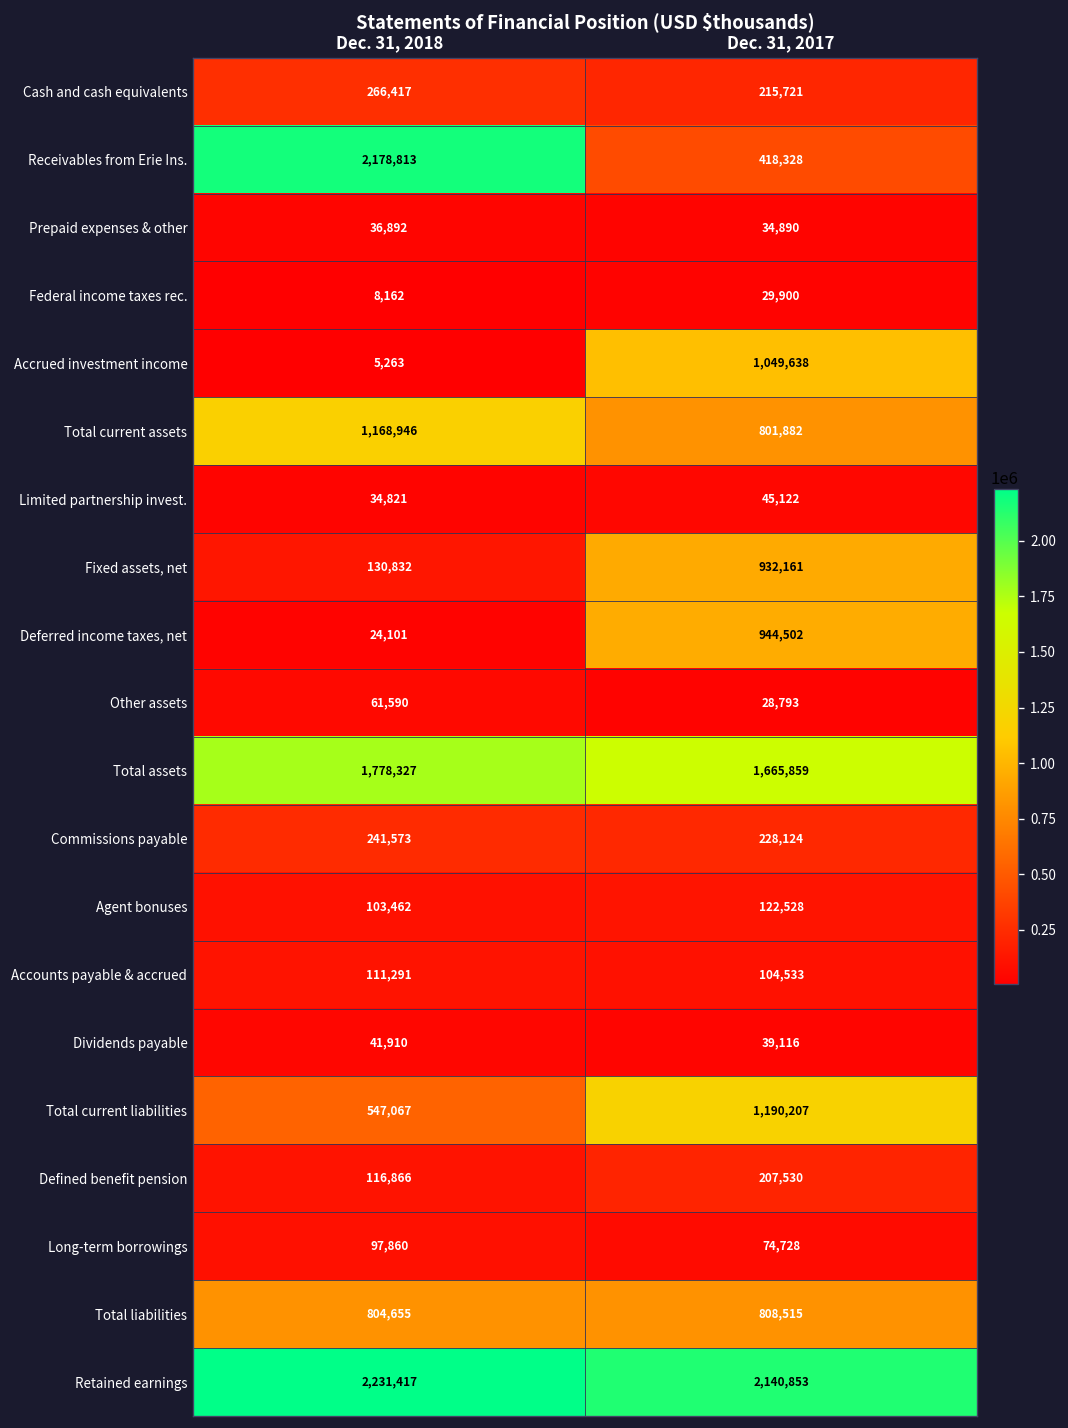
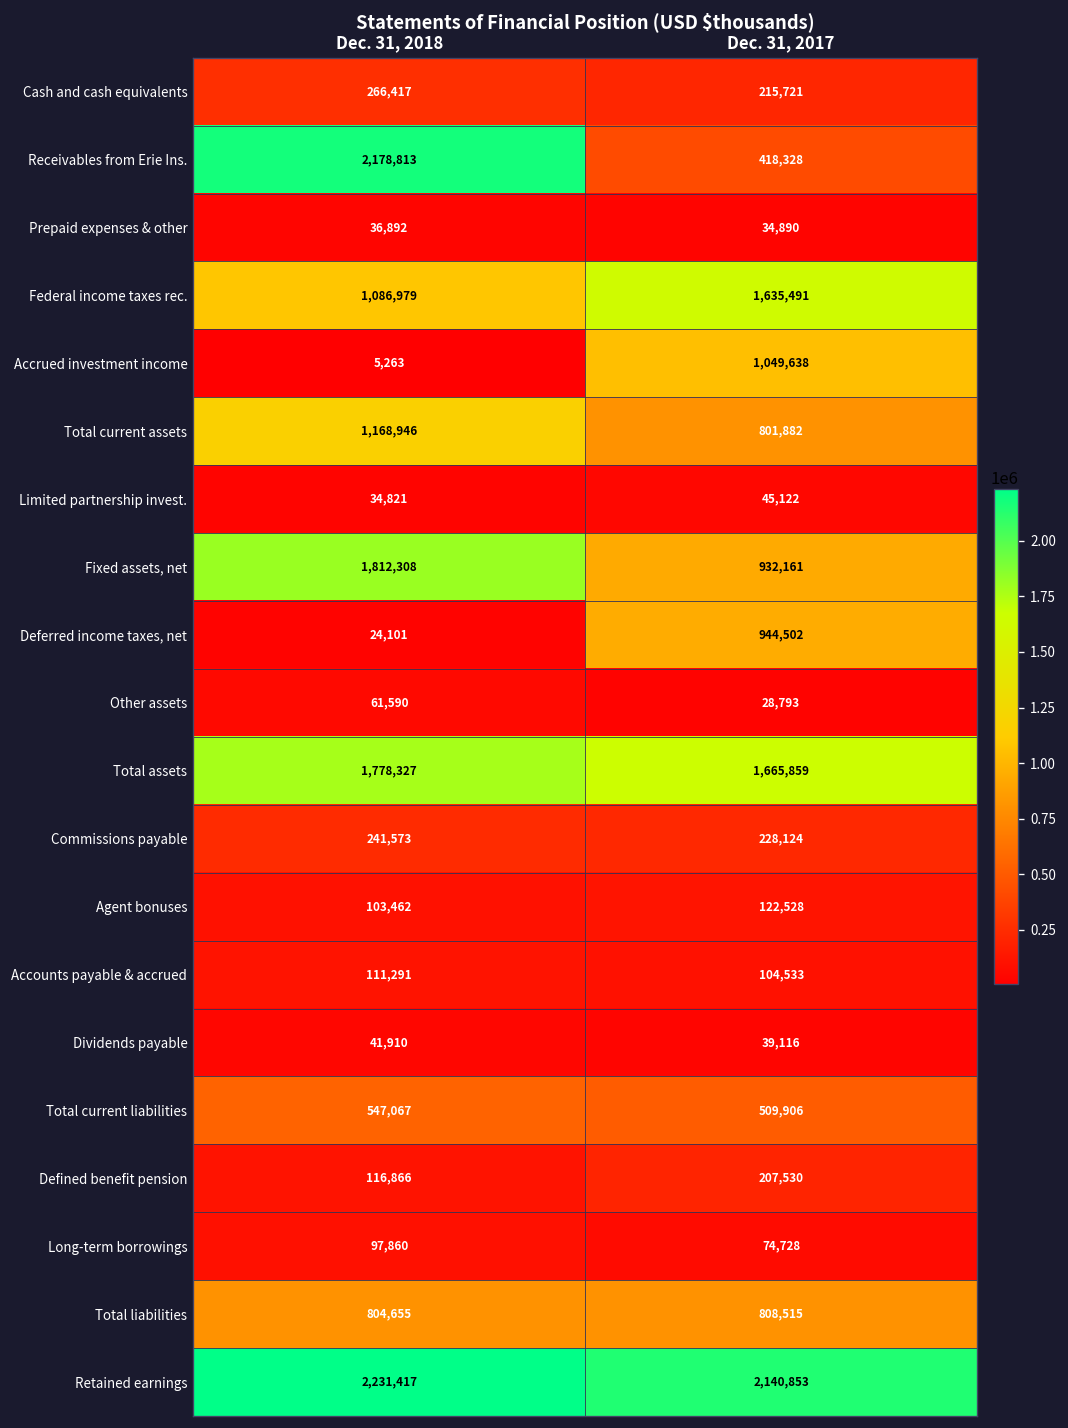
  {
    "Cash and cash equivalents": {
      "Dec. 31, 2018": "266,417",
      "Dec. 31, 2017": "215,721"
    },
    "Receivables from Erie Ins.": {
      "Dec. 31, 2018": "2,178,813",
      "Dec. 31, 2017": "418,328"
    },
    "Prepaid expenses & other": {
      "Dec. 31, 2018": "36,892",
      "Dec. 31, 2017": "34,890"
    },
    "Federal income taxes rec.": {
-     "Dec. 31, 2018": "8,162",
-     "Dec. 31, 2017": "29,900"
+     "Dec. 31, 2018": "1,086,979",
+     "Dec. 31, 2017": "1,635,491"
    },
    "Accrued investment income": {
      "Dec. 31, 2018": "5,263",
      "Dec. 31, 2017": "1,049,638"
    },
    "Total current assets": {
      "Dec. 31, 2018": "1,168,946",
      "Dec. 31, 2017": "801,882"
    },
    "Limited partnership invest.": {
      "Dec. 31, 2018": "34,821",
      "Dec. 31, 2017": "45,122"
    },
    "Fixed assets, net": {
-     "Dec. 31, 2018": "130,832",
+     "Dec. 31, 2018": "1,812,308",
      "Dec. 31, 2017": "932,161"
    },
    "Deferred income taxes, net": {
      "Dec. 31, 2018": "24,101",
      "Dec. 31, 2017": "944,502"
    },
    "Other assets": {
      "Dec. 31, 2018": "61,590",
      "Dec. 31, 2017": "28,793"
    },
    "Total assets": {
      "Dec. 31, 2018": "1,778,327",
      "Dec. 31, 2017": "1,665,859"
    },
    "Commissions payable": {
      "Dec. 31, 2018": "241,573",
      "Dec. 31, 2017": "228,124"
    },
    "Agent bonuses": {
      "Dec. 31, 2018": "103,462",
      "Dec. 31, 2017": "122,528"
    },
    "Accounts payable & accrued": {
      "Dec. 31, 2018": "111,291",
      "Dec. 31, 2017": "104,533"
    },
    "Dividends payable": {
      "Dec. 31, 2018": "41,910",
      "Dec. 31, 2017": "39,116"
    },
    "Total current liabilities": {
      "Dec. 31, 2018": "547,067",
-     "Dec. 31, 2017": "1,190,207"
+     "Dec. 31, 2017": "509,906"
    },
    "Defined benefit pension": {
      "Dec. 31, 2018": "116,866",
      "Dec. 31, 2017": "207,530"
    },
    "Long-term borrowings": {
      "Dec. 31, 2018": "97,860",
      "Dec. 31, 2017": "74,728"
    },
    "Total liabilities": {
      "Dec. 31, 2018": "804,655",
      "Dec. 31, 2017": "808,515"
    },
    "Retained earnings": {
      "Dec. 31, 2018": "2,231,417",
      "Dec. 31, 2017": "2,140,853"
    }
  }
